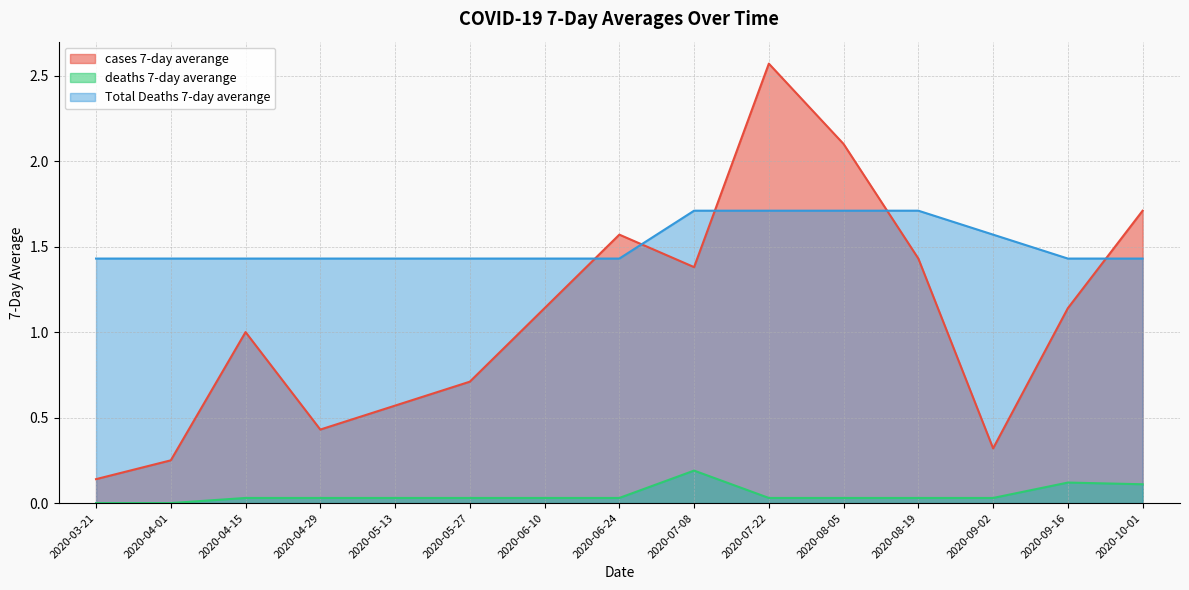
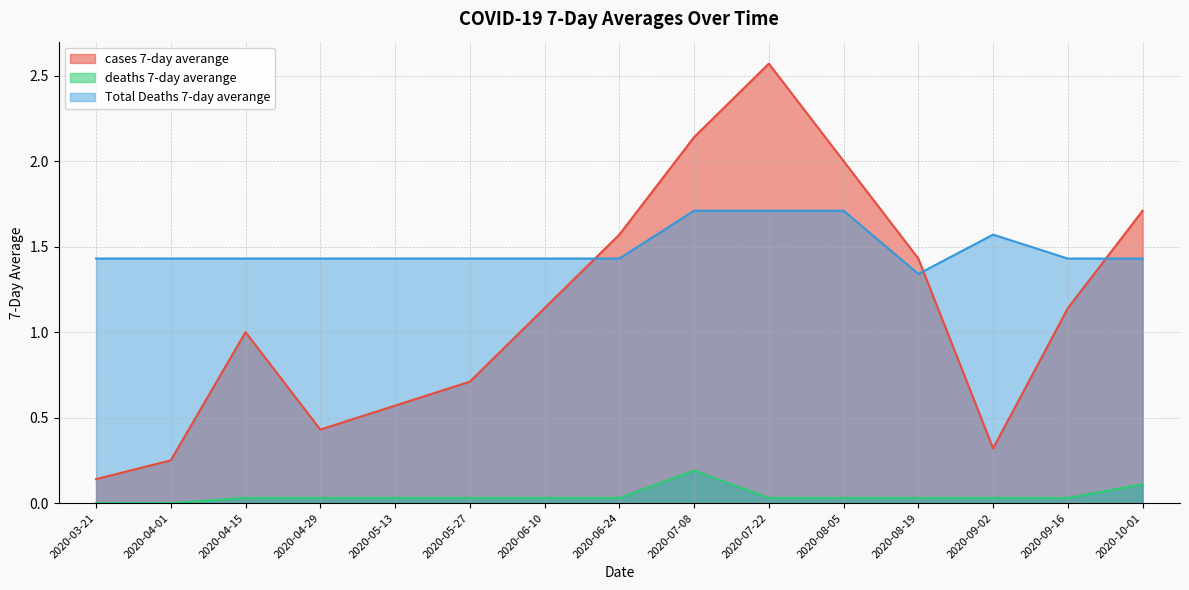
  {
    "cases 7-day averange": {
      "2020-03-21": 0.14,
      "2020-04-01": 0.25,
      "2020-04-15": 1.00,
      "2020-04-29": 0.43,
      "2020-05-13": 0.57,
      "2020-05-27": 0.71,
      "2020-06-10": 1.14,
      "2020-06-24": 1.57,
-     "2020-07-08": 1.38,
+     "2020-07-08": 2.14,
      "2020-07-22": 2.57,
-     "2020-08-05": 2.1,
+     "2020-08-05": 2.0,
      "2020-08-19": 1.43,
      "2020-09-02": 0.32,
      "2020-09-16": 1.14,
      "2020-10-01": 1.71
    },
    "deaths 7-day averange": {
      "2020-03-21": 0.00,
      "2020-04-01": 0.00,
      "2020-04-15": 0.03,
      "2020-04-29": 0.03,
      "2020-05-13": 0.03,
      "2020-05-27": 0.03,
      "2020-06-10": 0.03,
      "2020-06-24": 0.03,
      "2020-07-08": 0.19,
      "2020-07-22": 0.03,
      "2020-08-05": 0.03,
      "2020-08-19": 0.03,
      "2020-09-02": 0.03,
-     "2020-09-16": 0.12,
+     "2020-09-16": 0.03,
      "2020-10-01": 0.11
    },
    "Total Deaths 7-day averange": {
      "2020-03-21": 1.43,
      "2020-04-01": 1.43,
      "2020-04-15": 1.43,
      "2020-04-29": 1.43,
      "2020-05-13": 1.43,
      "2020-05-27": 1.43,
      "2020-06-10": 1.43,
      "2020-06-24": 1.43,
      "2020-07-08": 1.71,
      "2020-07-22": 1.71,
      "2020-08-05": 1.71,
-     "2020-08-19": 1.71,
+     "2020-08-19": 1.34,
      "2020-09-02": 1.57,
      "2020-09-16": 1.43,
      "2020-10-01": 1.43
    }
  }
